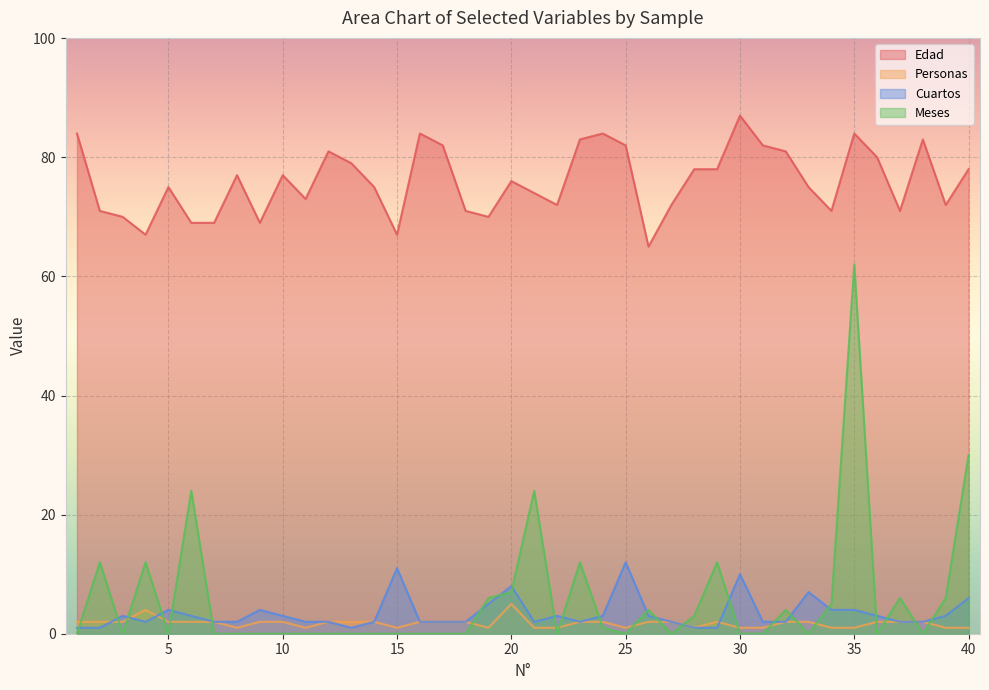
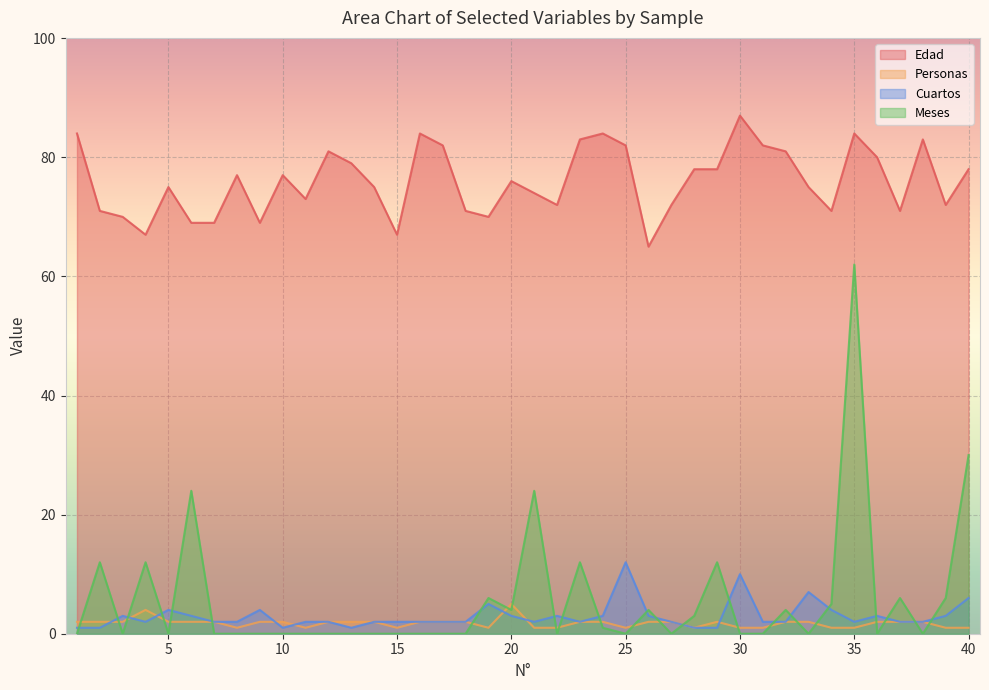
  {
    "Cuartos": {
      "5": 4,
-     "10": 3,
-     "15": 11,
-     "20": 8,
+     "10": 1,
+     "15": 2,
+     "20": 3,
      "25": 12,
      "30": 10,
-     "35": 4,
+     "35": 2,
      "40": 6
    },
    "Meses": {
      "5": 0,
      "10": 0,
      "15": 0,
-     "20": 7,
+     "20": 4,
      "25": 0,
      "30": 0,
      "35": 62,
      "40": 30
    }
  }
